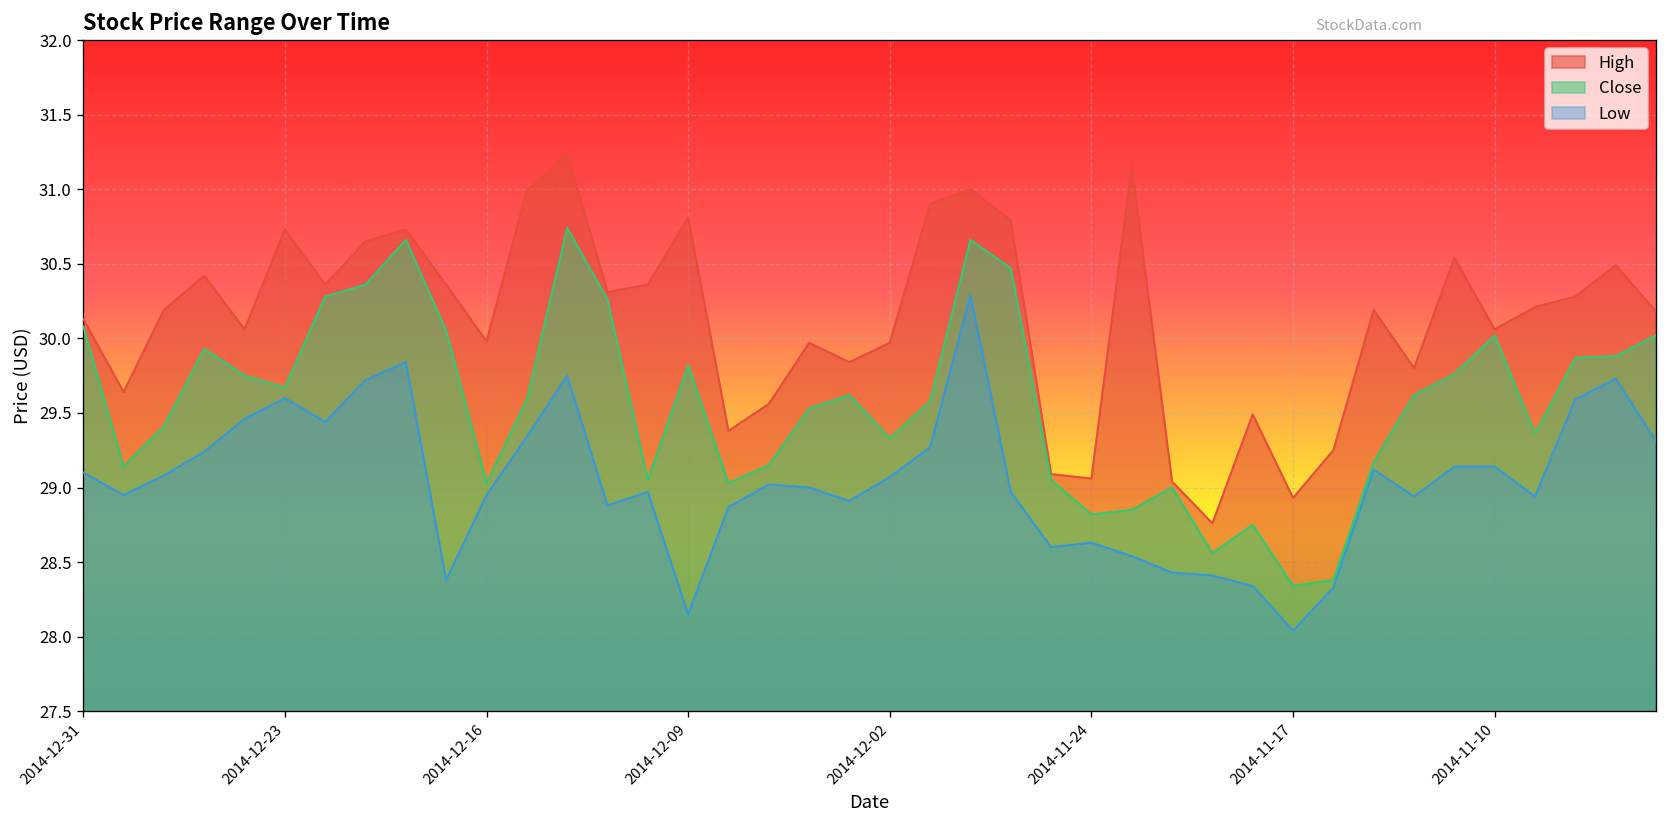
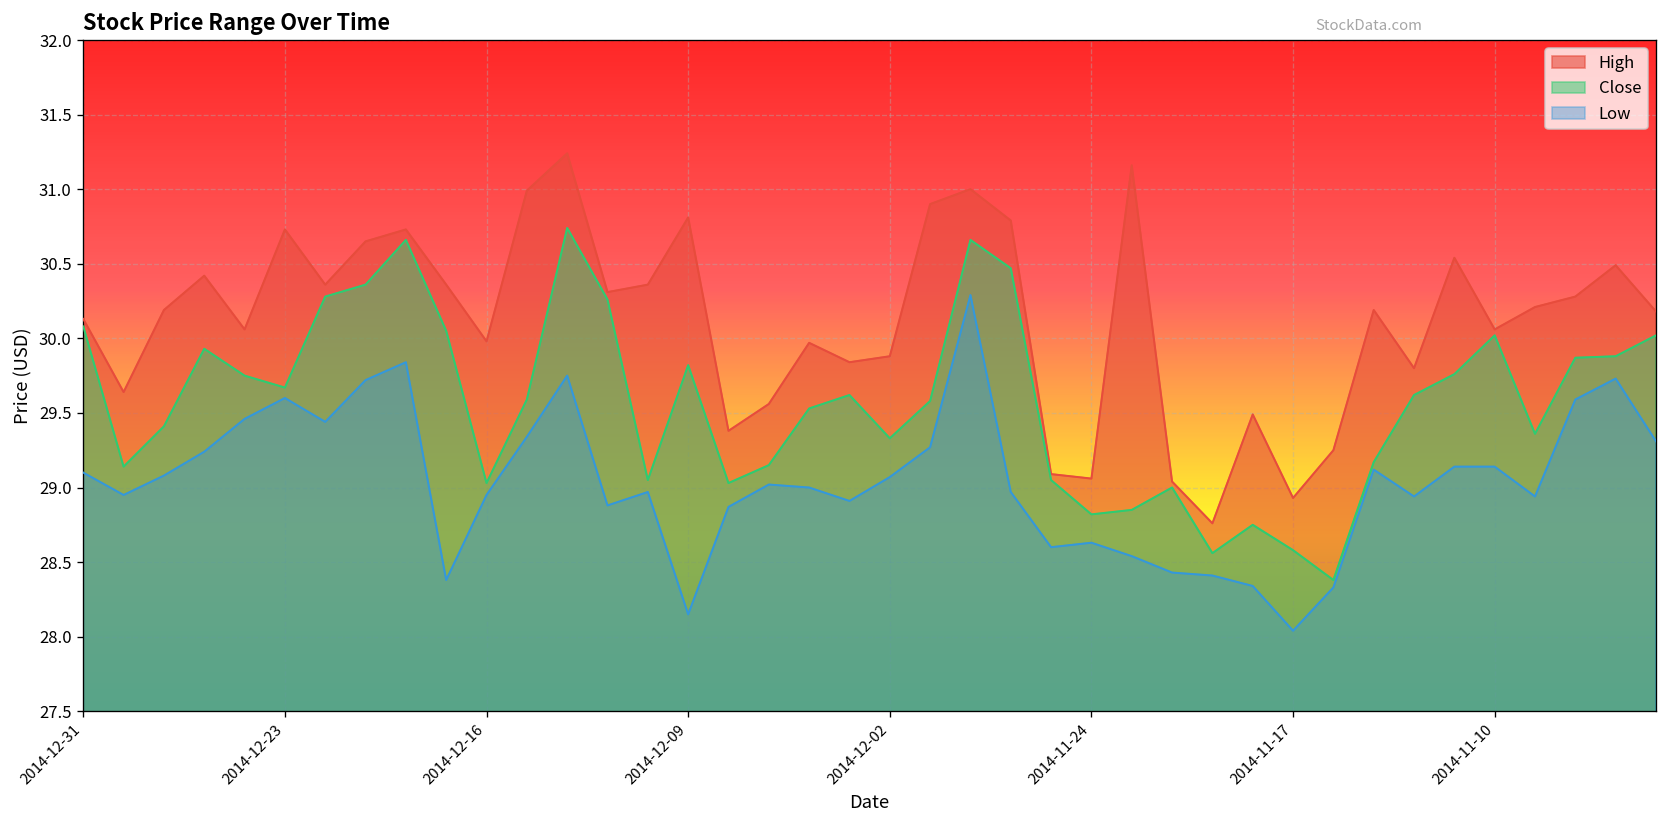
  {
    "High": {
      "2014-12-31": 30.13,
      "2014-12-23": 30.73,
      "2014-12-16": 29.98,
      "2014-12-09": 30.81,
-     "2014-12-02": 29.97,
+     "2014-12-02": 29.88,
      "2014-11-24": 29.06,
      "2014-11-17": 28.93,
      "2014-11-10": 30.06
    },
    "Close": {
      "2014-12-31": 30.08,
      "2014-12-23": 29.67,
      "2014-12-16": 29.03,
      "2014-12-09": 29.82,
      "2014-12-02": 29.33,
      "2014-11-24": 28.82,
-     "2014-11-17": 28.34,
+     "2014-11-17": 28.58,
      "2014-11-10": 30.02
    },
    "Low": {
      "2014-12-31": 29.10,
      "2014-12-23": 29.60,
      "2014-12-16": 28.95,
      "2014-12-09": 28.15,
      "2014-12-02": 29.07,
      "2014-11-24": 28.63,
      "2014-11-17": 28.04,
      "2014-11-10": 29.14
    }
  }
